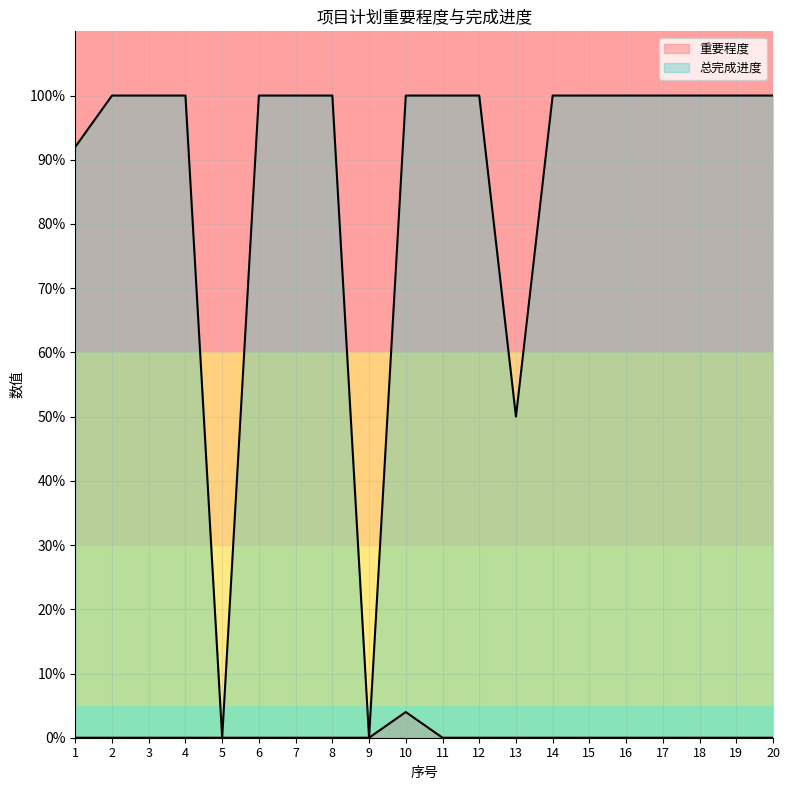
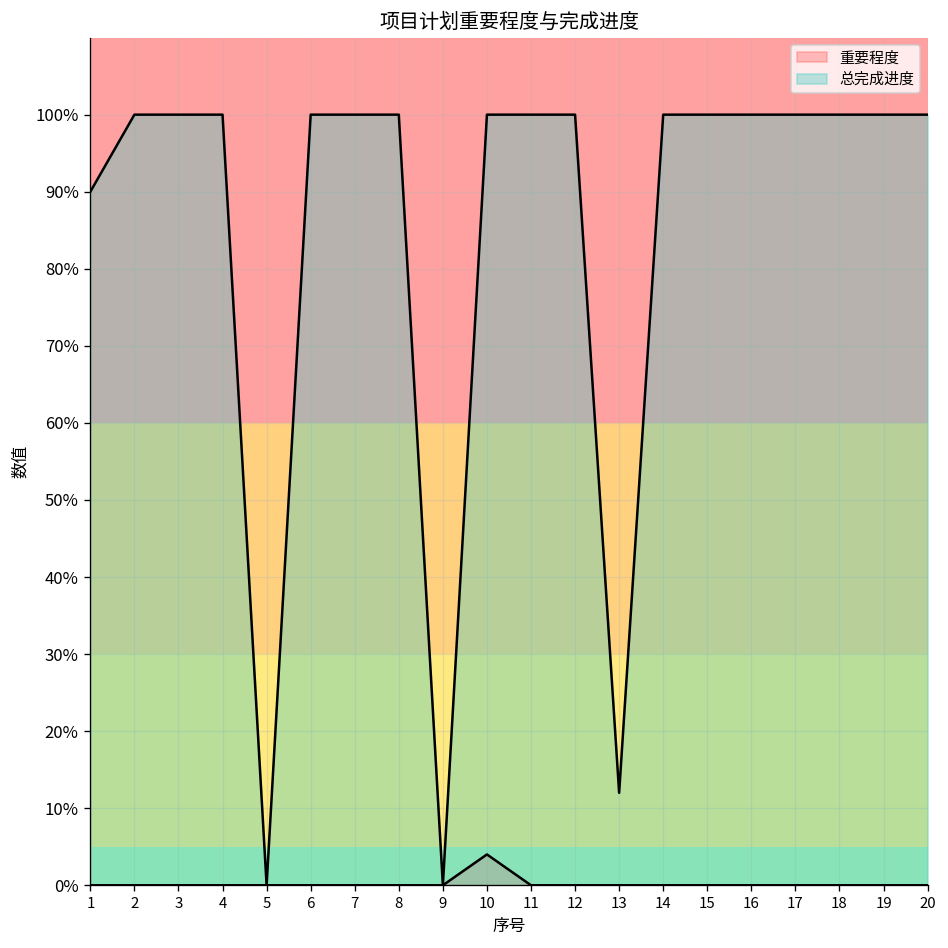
  {
    "重要程度": {
      "1": "0%",
      "2": "0%",
      "3": "0%",
      "4": "0%",
      "6": "0%",
      "7": "0%",
      "8": "0%",
      "10": "4%",
      "11": "0%",
      "12": "0%",
      "13": "0%",
      "14": "0%",
      "15": "0%",
      "16": "0%",
      "17": "0%",
      "18": "0%",
      "19": "0%",
      "20": "0%"
    },
    "总完成进度": {
-     "1": "92%",
+     "1": "90%",
      "2": "100%",
      "3": "100%",
      "4": "100%",
      "6": "100%",
      "7": "100%",
      "8": "100%",
      "10": "100%",
      "11": "100%",
      "12": "100%",
-     "13": "50%",
+     "13": "12%",
      "14": "100%",
      "15": "100%",
      "16": "100%",
      "17": "100%",
      "18": "100%",
      "19": "100%",
      "20": "100%"
    }
  }
